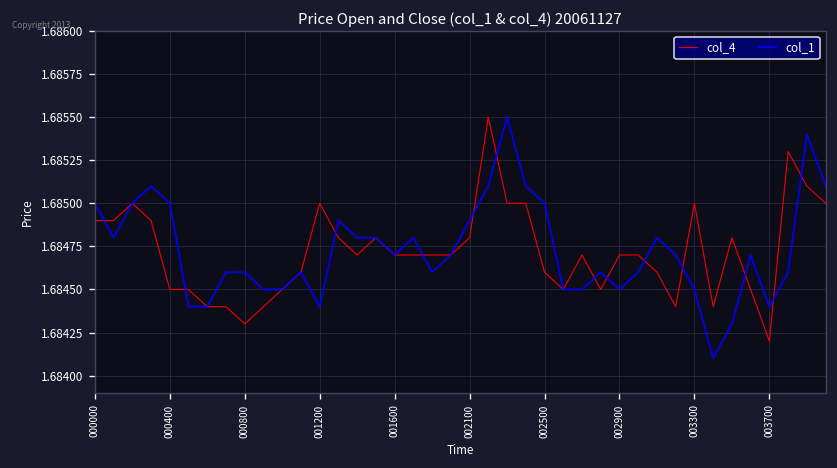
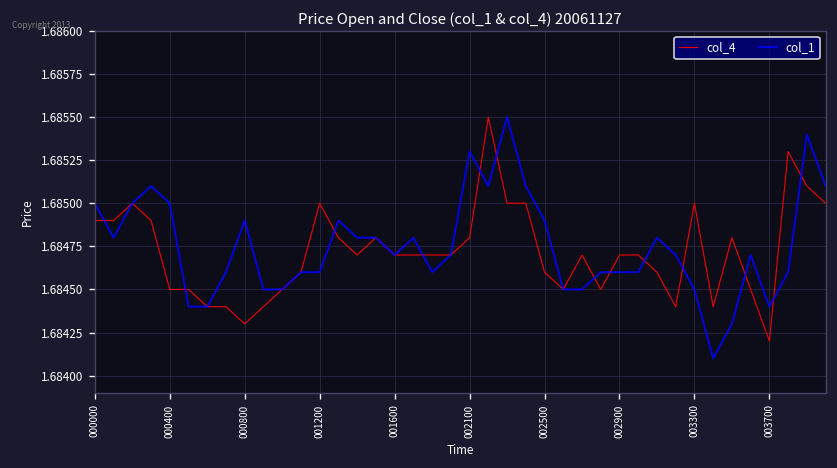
  {
    "col_4": {
      "000000": 1.6849,
      "000400": 1.6845,
      "000800": 1.6843,
      "001200": 1.6850,
      "002100": 1.6848,
      "002500": 1.6846,
      "002900": 1.6847,
      "003300": 1.6850,
      "003700": 1.6842
    },
    "col_1": {
      "000000": 1.6850,
      "000400": 1.6850,
-     "000800": 1.6846,
-     "001200": 1.6844,
-     "002100": 1.6849,
-     "002500": 1.6850,
-     "002900": 1.6845,
+     "000800": 1.6849,
+     "001200": 1.6846,
+     "002100": 1.6853,
+     "002500": 1.6849,
+     "002900": 1.6846,
      "003300": 1.6845,
      "003700": 1.6844
    }
  }
